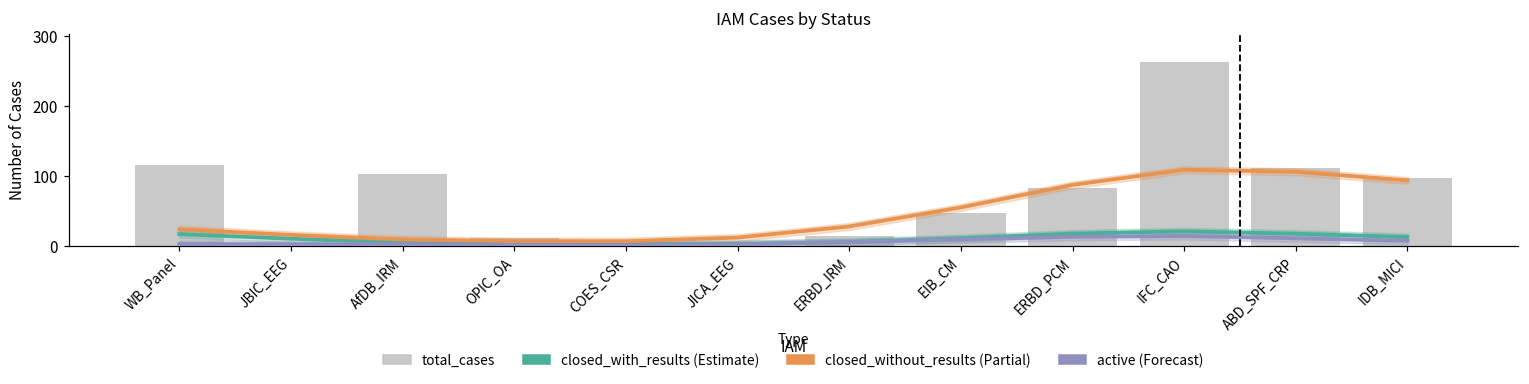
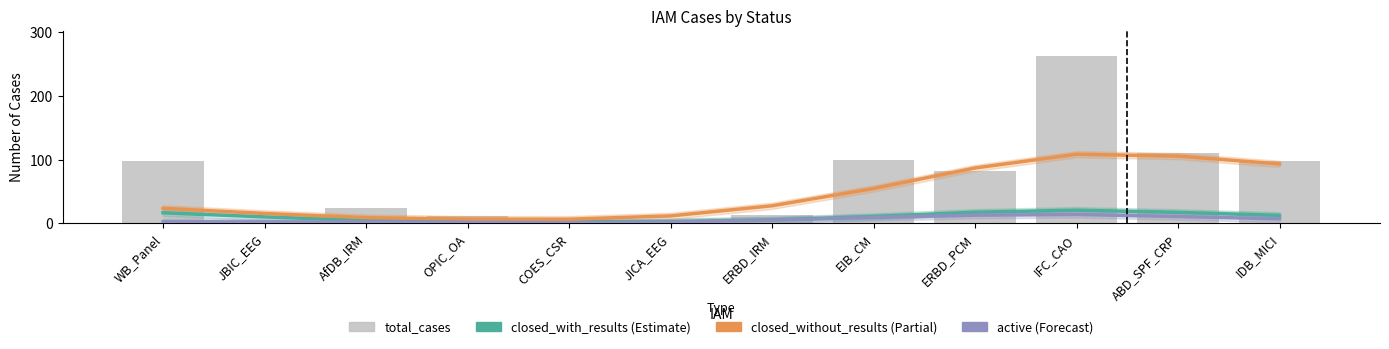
  {
    "total_cases": {
-     "WB_Panel": 120,
-     "AfDB_IRM": 100,
+     "WB_Panel": 100,
+     "AfDB_IRM": 20,
      "OPIC_OA": 10,
      "COES_CSR": 10,
      "JICA_EEG": 0,
      "ERBD_IRM": 10,
-     "EIB_CM": 50,
+     "EIB_CM": 100,
      "ERBD_PCM": 80,
      "IFC_CAO": 260,
      "ABD_SPF_CRP": 110,
      "IDB_MICI": 100
    }
  }
